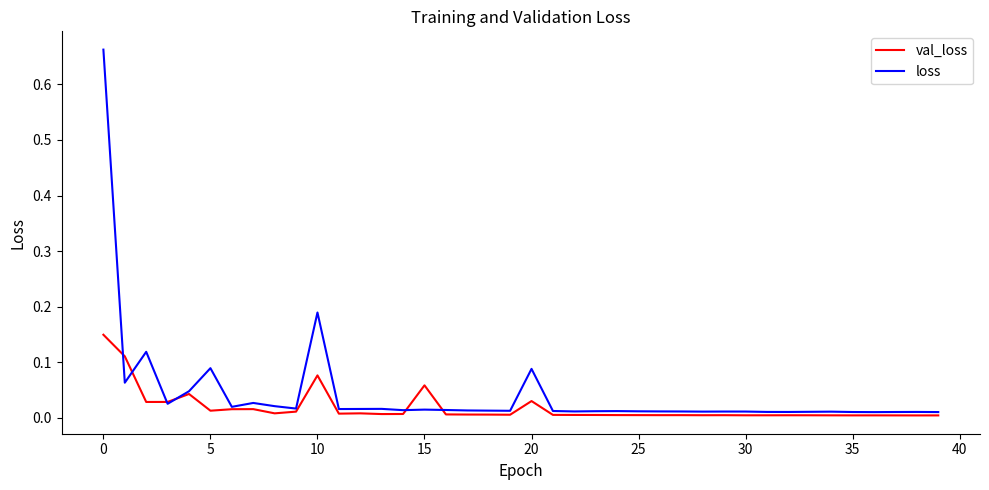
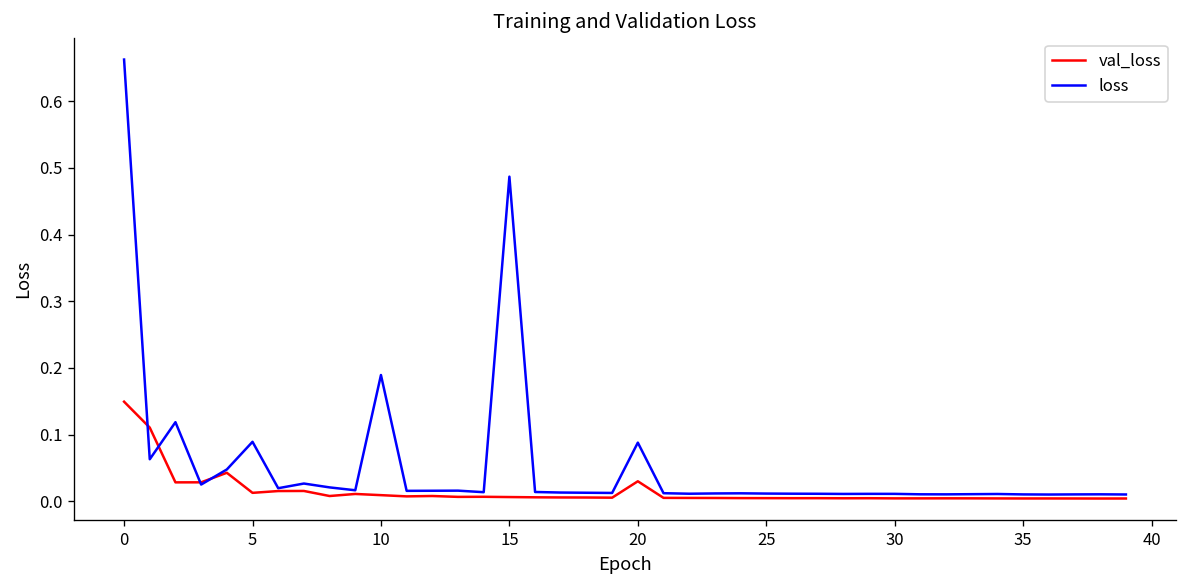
  {
    "val_loss": {
      "0": 0.15,
      "5": 0.01,
-     "10": 0.08,
-     "15": 0.06,
+     "10": 0.01,
+     "15": 0.01,
      "20": 0.03,
      "25": 0.00,
      "30": 0.00,
      "35": 0.00
    },
    "loss": {
      "0": 0.66,
      "5": 0.09,
      "10": 0.19,
-     "15": 0.01,
+     "15": 0.49,
      "20": 0.09,
      "25": 0.01,
      "30": 0.01,
      "35": 0.01
    }
  }
